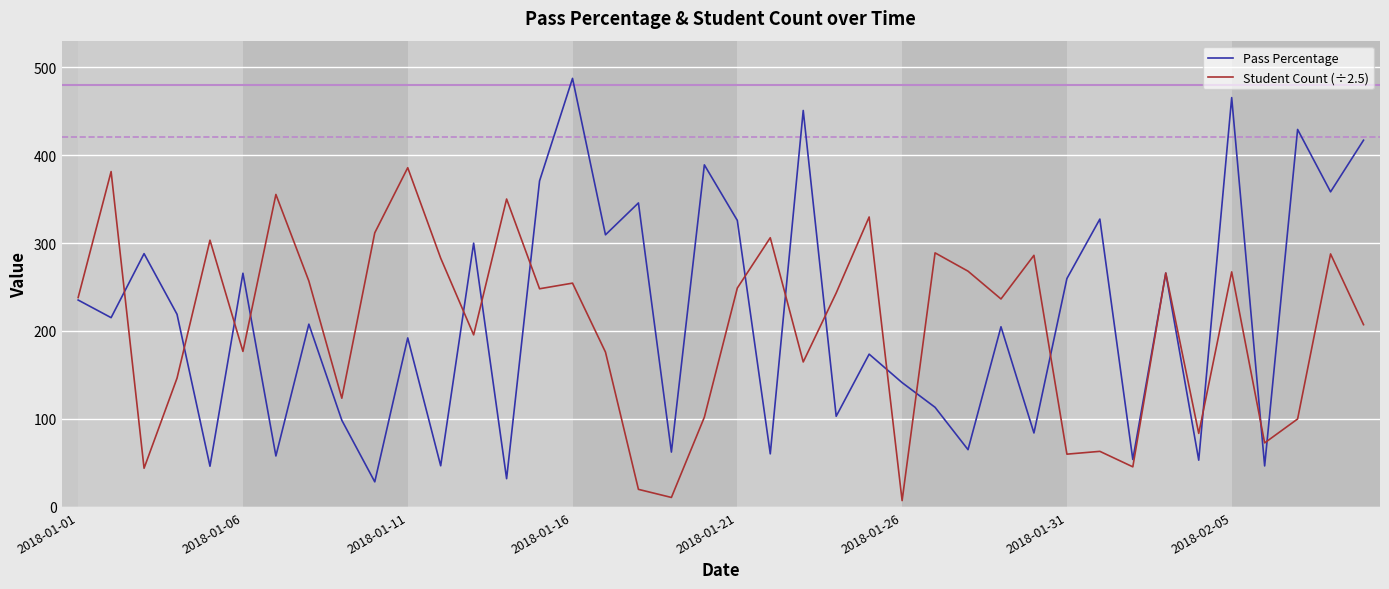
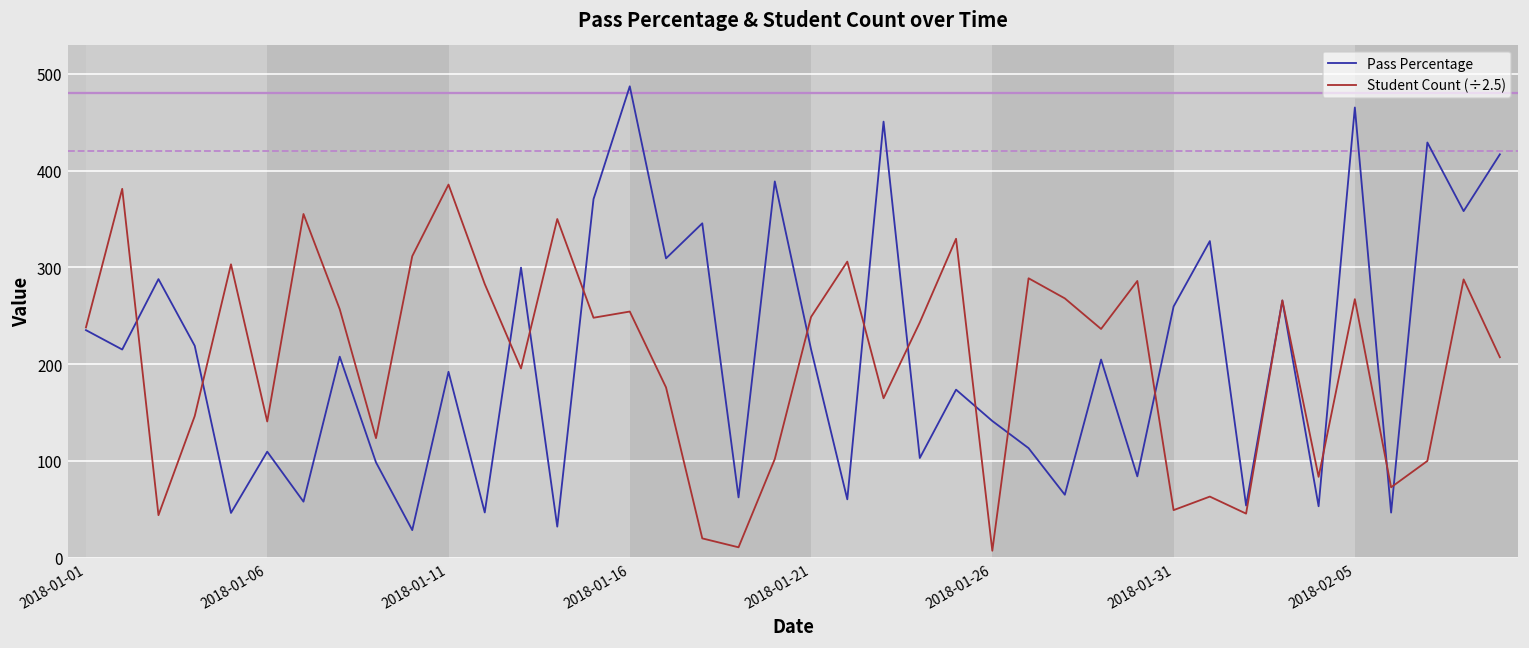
  {
    "Pass Percentage": {
-     "2018-01-06": 270,
+     "2018-01-06": 110,
      "2018-01-11": 190,
      "2018-01-16": 490,
-     "2018-01-21": 330,
+     "2018-01-21": 220,
      "2018-01-26": 140,
      "2018-01-31": 260,
      "2018-02-05": 470
    },
    "Student Count (÷2.5)": {
-     "2018-01-06": 180,
+     "2018-01-06": 140,
      "2018-01-11": 390,
      "2018-01-16": 250,
      "2018-01-21": 250,
      "2018-01-26": 10,
-     "2018-01-31": 60,
+     "2018-01-31": 50,
      "2018-02-05": 270
    }
  }
